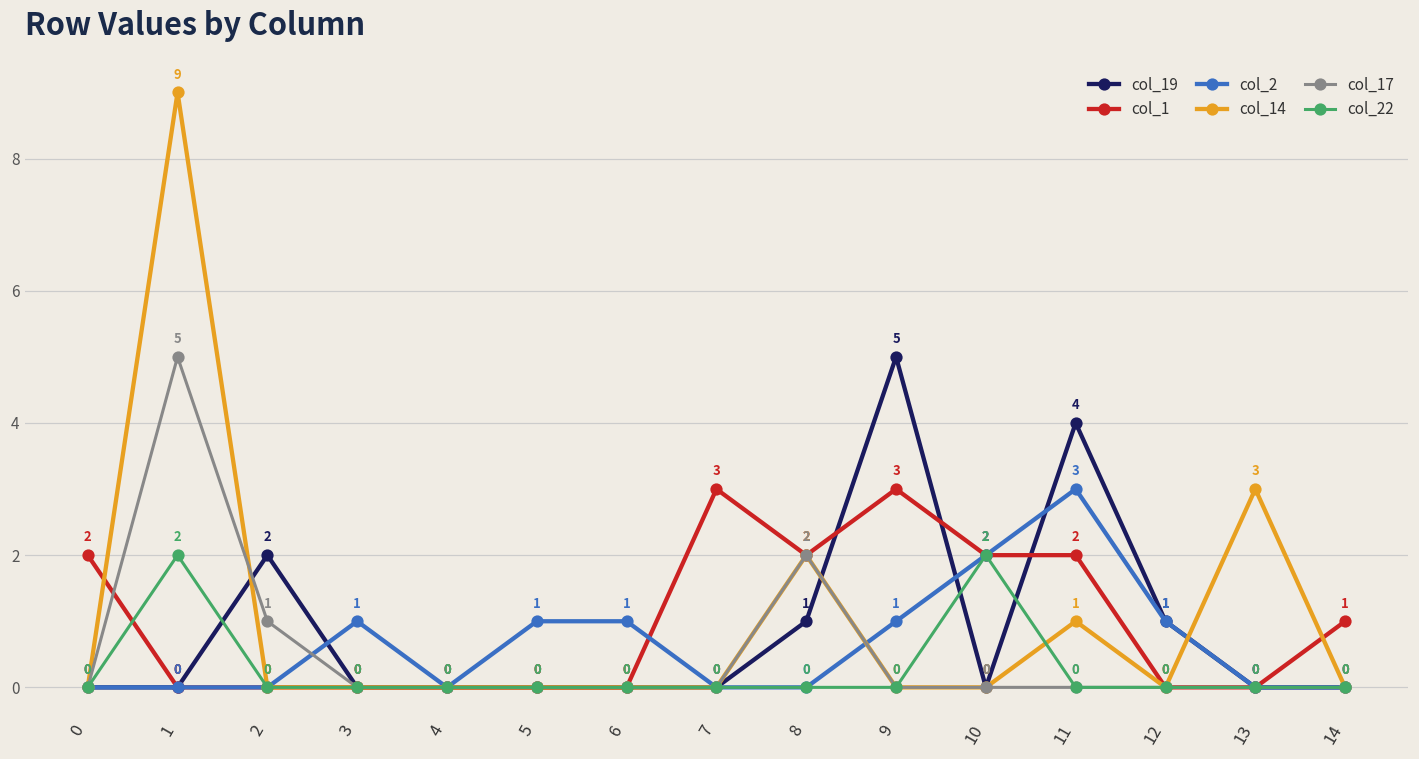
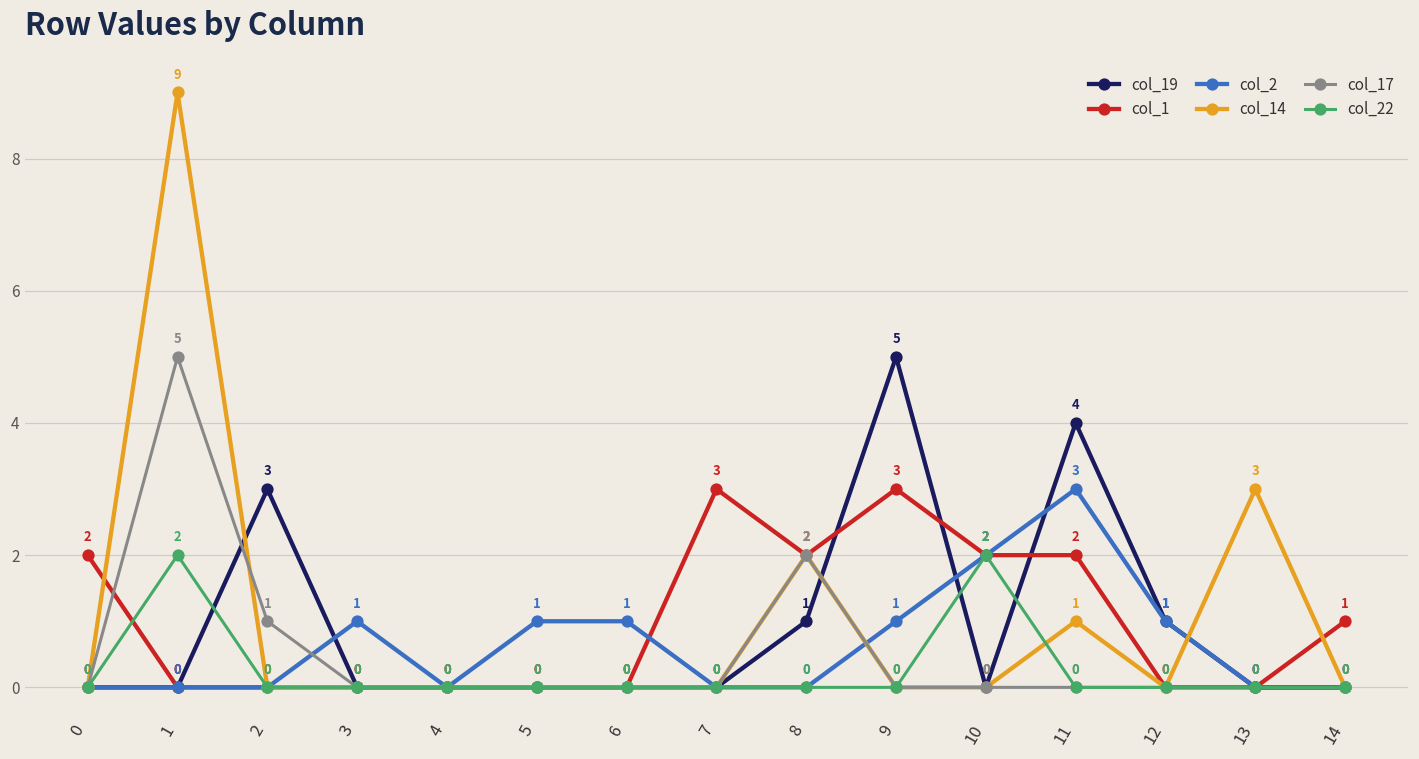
  {
    "col_19": {
-     "2": 2,
+     "2": 3,
      "8": 1,
      "9": 5,
      "11": 4
    },
    "col_1": {
      "0": 2,
      "7": 3,
      "9": 3,
      "11": 2,
      "14": 1
    },
    "col_2": {
      "3": 1,
      "5": 1,
      "6": 1,
      "9": 1,
      "11": 3
    },
    "col_14": {
      "1": 9,
      "11": 1,
      "13": 3
    },
    "col_17": {
      "1": 5,
      "2": 1
    },
    "col_22": {
      "1": 2
    }
  }
